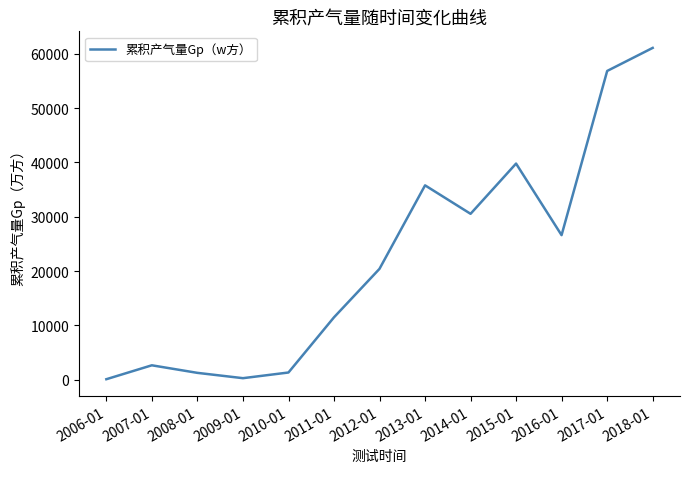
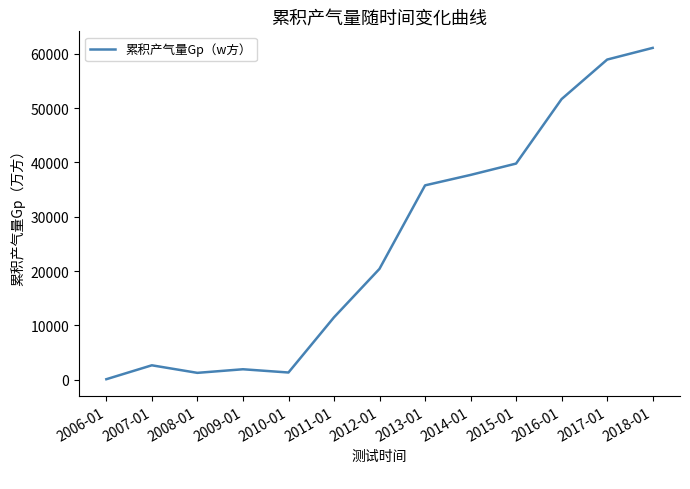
  {
    "2006-01": 0,
    "2007-01": 3000,
    "2008-01": 1000,
-   "2009-01": 0,
+   "2009-01": 2000,
    "2010-01": 1000,
    "2011-01": 11000,
    "2012-01": 20000,
    "2013-01": 36000,
-   "2014-01": 31000,
+   "2014-01": 38000,
    "2015-01": 40000,
-   "2016-01": 27000,
-   "2017-01": 57000,
+   "2016-01": 52000,
+   "2017-01": 59000,
    "2018-01": 61000
  }
